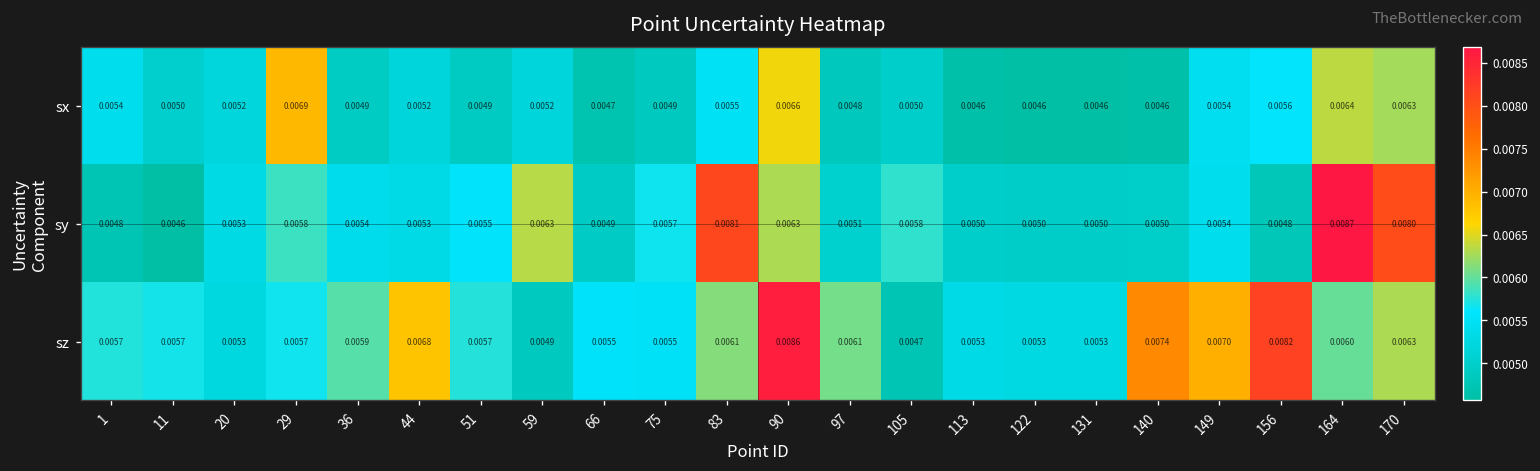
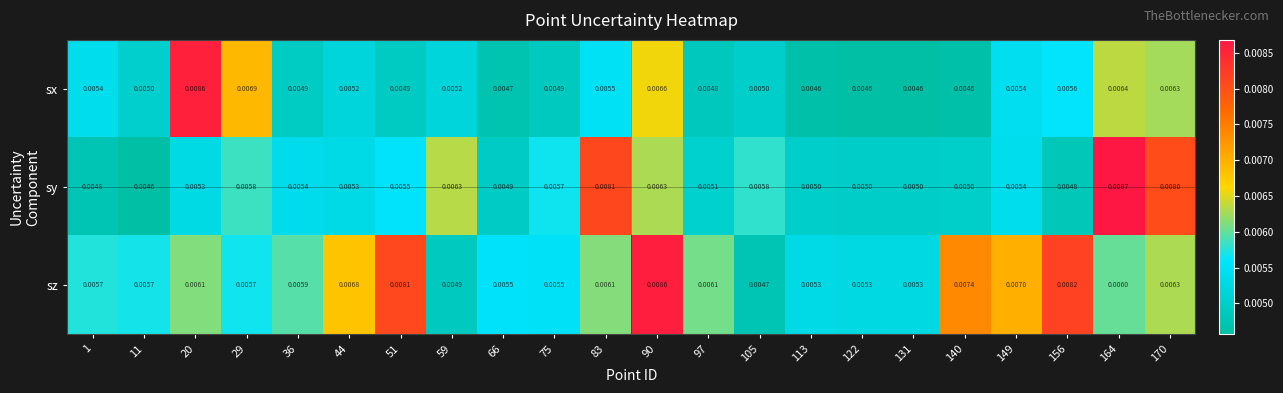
  {
    "sx": {
      "1": 0.0054,
      "11": 0.0050,
-     "20": 0.0052,
+     "20": 0.0086,
      "29": 0.0069,
      "36": 0.0049,
      "44": 0.0052,
      "51": 0.0049,
      "59": 0.0052,
      "66": 0.0047,
      "75": 0.0049,
      "83": 0.0055,
      "90": 0.0066,
      "97": 0.0048,
      "105": 0.0050,
      "113": 0.0046,
      "122": 0.0046,
      "131": 0.0046,
      "140": 0.0046,
      "149": 0.0054,
      "156": 0.0056,
      "164": 0.0064,
      "170": 0.0063
    },
    "sy": {
      "1": 0.0048,
      "11": 0.0046,
      "20": 0.0053,
      "29": 0.0058,
      "36": 0.0054,
      "44": 0.0053,
      "51": 0.0055,
      "59": 0.0063,
      "66": 0.0049,
      "75": 0.0057,
      "83": 0.0081,
      "90": 0.0063,
      "97": 0.0051,
      "105": 0.0058,
      "113": 0.0050,
      "122": 0.0050,
      "131": 0.0050,
      "140": 0.0050,
      "149": 0.0054,
      "156": 0.0048,
      "164": 0.0087,
      "170": 0.0080
    },
    "sz": {
      "1": 0.0057,
      "11": 0.0057,
-     "20": 0.0053,
+     "20": 0.0061,
      "29": 0.0057,
      "36": 0.0059,
      "44": 0.0068,
-     "51": 0.0057,
+     "51": 0.0081,
      "59": 0.0049,
      "66": 0.0055,
      "75": 0.0055,
      "83": 0.0061,
      "90": 0.0086,
      "97": 0.0061,
      "105": 0.0047,
      "113": 0.0053,
      "122": 0.0053,
      "131": 0.0053,
      "140": 0.0074,
      "149": 0.0070,
      "156": 0.0082,
      "164": 0.0060,
      "170": 0.0063
    }
  }
